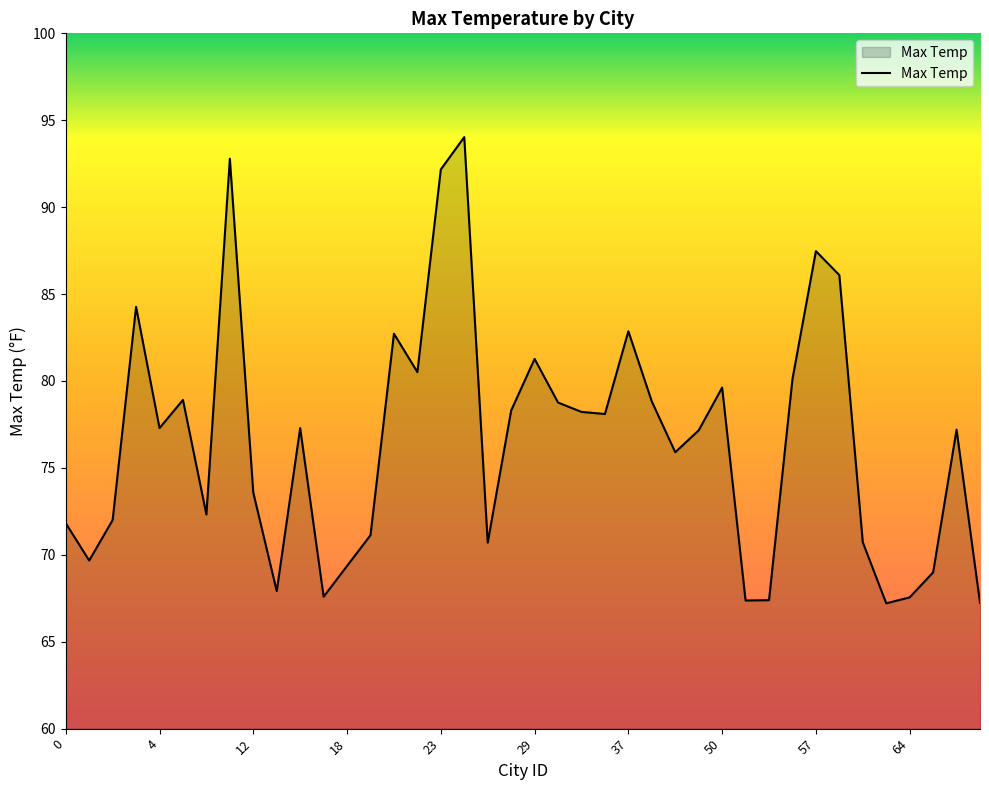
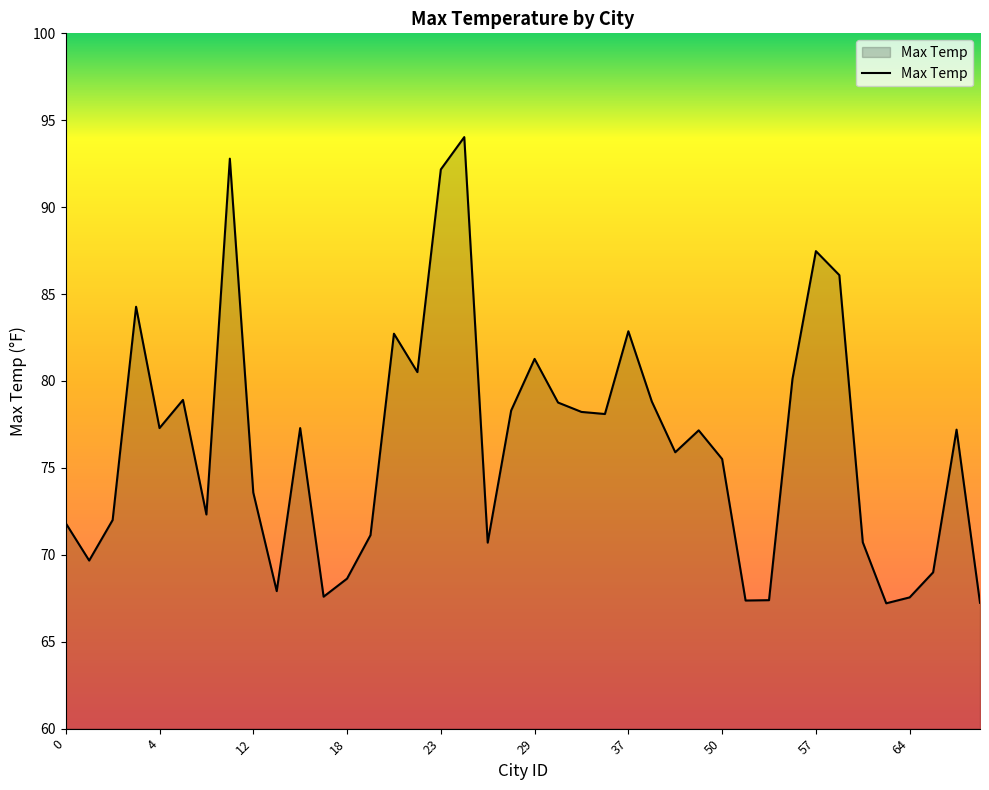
  {
    "0": 71.8,
    "4": 77.3,
    "12": 73.6,
-   "18": 69.4,
+   "18": 68.6,
    "23": 92.2,
    "29": 81.3,
    "37": 82.9,
-   "50": 79.6,
+   "50": 75.5,
    "57": 87.5,
    "64": 67.6
  }
